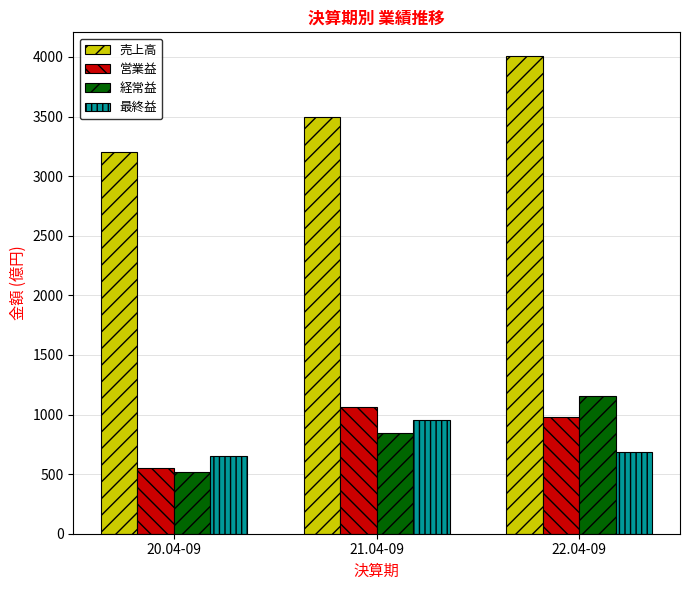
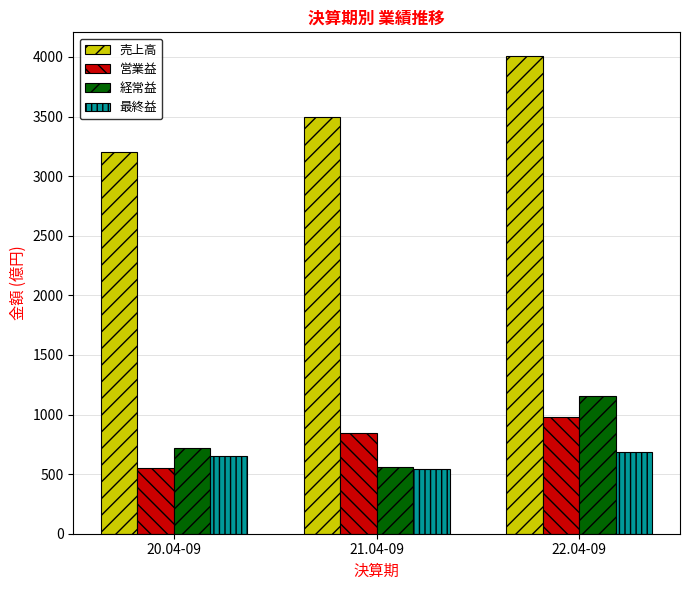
  {
    "売上高": {
      "20.04-09": 3200,
      "21.04-09": 3490,
      "22.04-09": 4010
    },
    "営業益": {
      "20.04-09": 560,
-     "21.04-09": 1060,
+     "21.04-09": 850,
      "22.04-09": 980
    },
    "経常益": {
-     "20.04-09": 520,
-     "21.04-09": 850,
+     "20.04-09": 720,
+     "21.04-09": 560,
      "22.04-09": 1160
    },
    "最終益": {
      "20.04-09": 660,
-     "21.04-09": 950,
+     "21.04-09": 550,
      "22.04-09": 680
    }
  }
